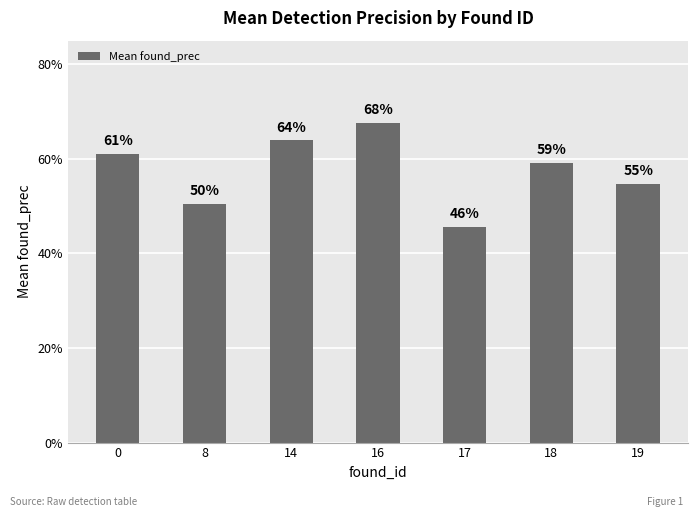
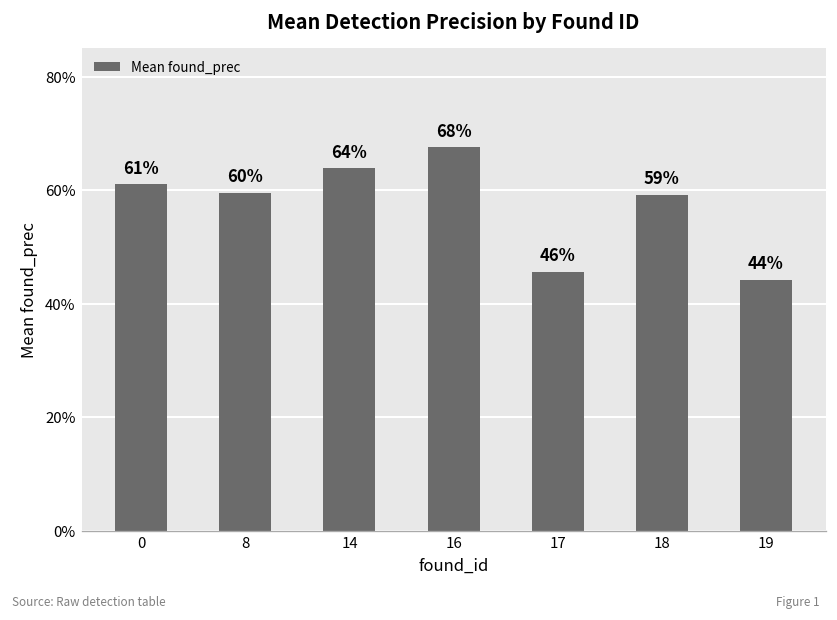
  {
    "0": "61%",
-   "8": "50%",
+   "8": "60%",
    "14": "64%",
    "16": "68%",
    "17": "46%",
    "18": "59%",
-   "19": "55%"
+   "19": "44%"
  }
